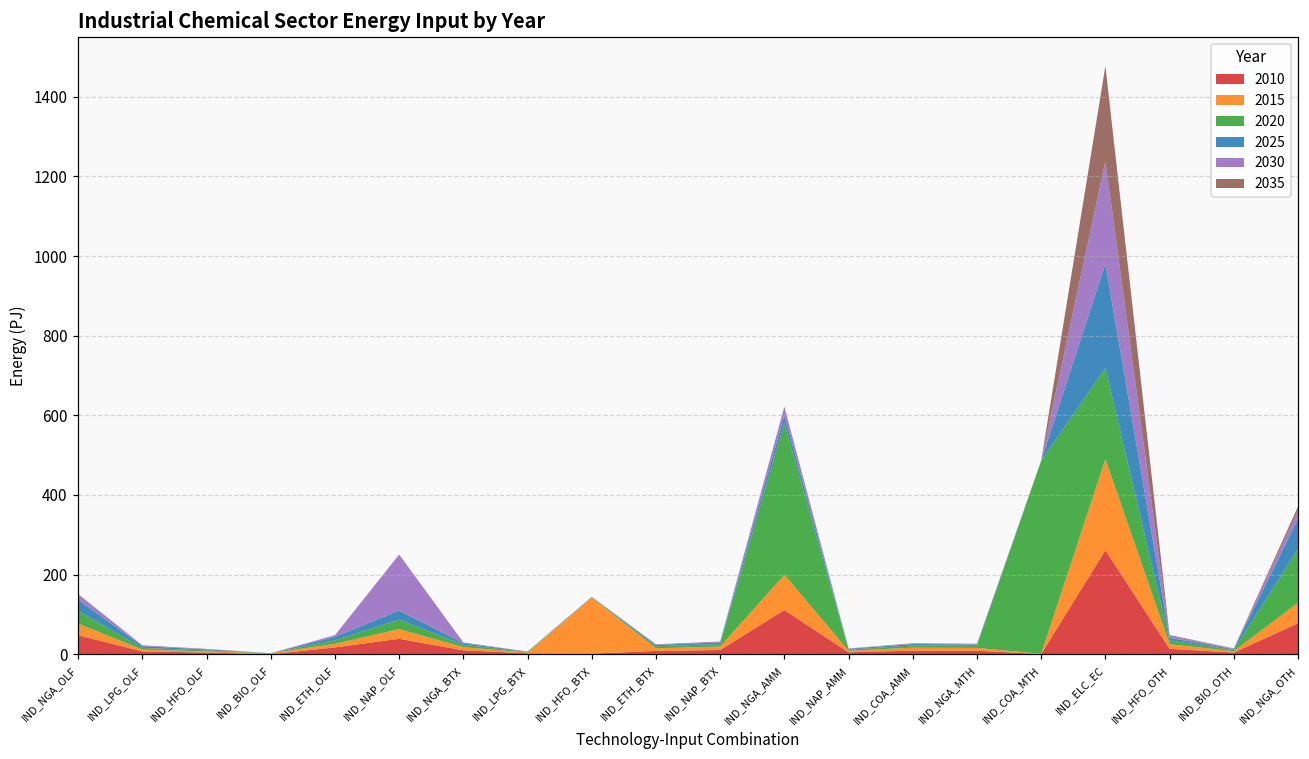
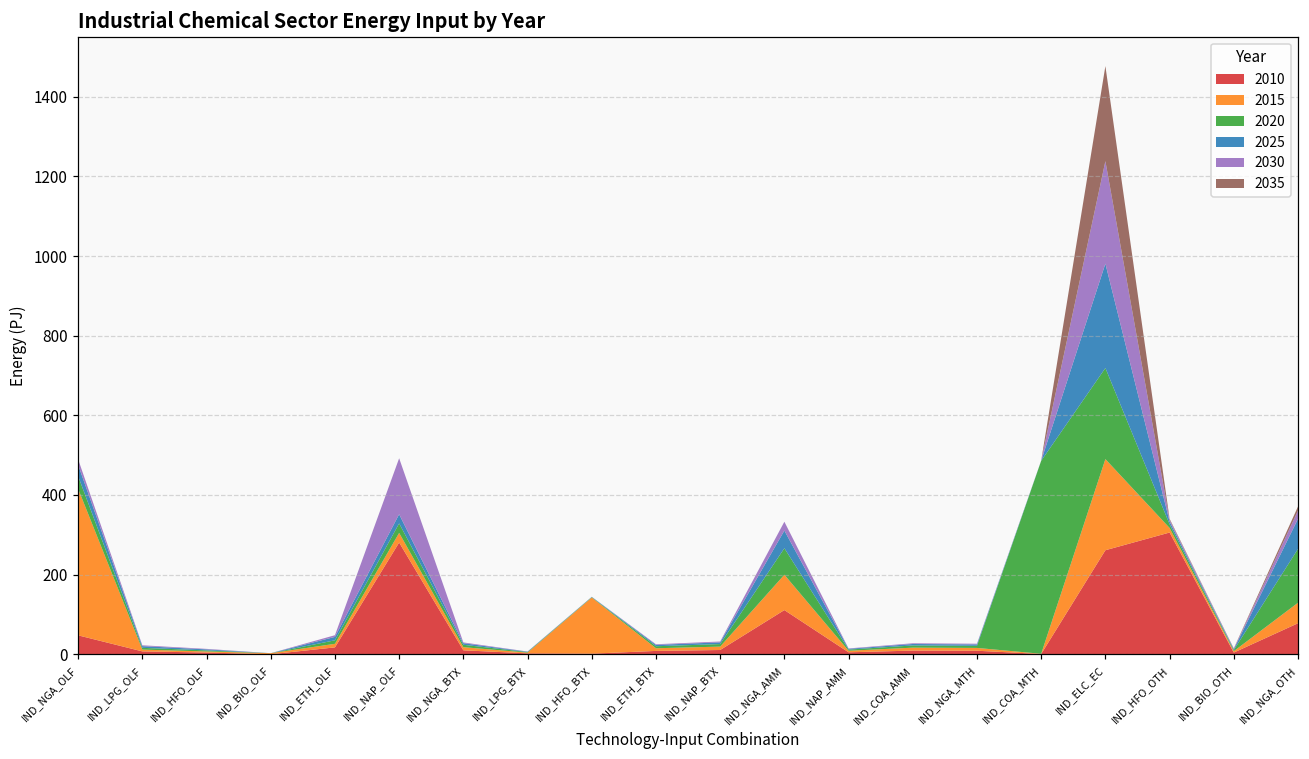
  {
    "2010": {
      "IND_NGA_OLF": 50,
      "IND_ETH_OLF": 20,
-     "IND_NAP_OLF": 40,
+     "IND_NAP_OLF": 280,
      "IND_NGA_BTX": 10,
      "IND_NAP_BTX": 10,
      "IND_NGA_AMM": 110,
      "IND_COA_AMM": 10,
      "IND_NGA_MTH": 10,
      "IND_ELC_EC": 260,
-     "IND_HFO_OTH": 10,
+     "IND_HFO_OTH": 310,
      "IND_NGA_OTH": 80
    },
    "2015": {
-     "IND_NGA_OLF": 30,
+     "IND_NGA_OLF": 370,
      "IND_ETH_OLF": 10,
      "IND_NAP_OLF": 20,
      "IND_NGA_AMM": 90,
      "IND_ELC_EC": 230,
      "IND_HFO_OTH": 10,
      "IND_NGA_OTH": 50
    },
    "2020": {
      "IND_NGA_OLF": 30,
      "IND_ETH_OLF": 10,
      "IND_NAP_OLF": 20,
-     "IND_NGA_AMM": 380,
+     "IND_NGA_AMM": 70,
      "IND_ELC_EC": 230,
      "IND_NGA_OTH": 140
    },
    "2025": {
      "IND_NGA_OLF": 30,
      "IND_NAP_OLF": 20,
-     "IND_NGA_AMM": 20,
+     "IND_NGA_AMM": 40,
      "IND_ELC_EC": 260,
      "IND_NGA_OTH": 80
    },
    "2030": {
      "IND_ELC_EC": 260,
      "IND_NGA_OTH": 20
    },
    "2035": {
      "IND_ELC_EC": 240,
      "IND_NGA_OTH": 10
    }
  }
